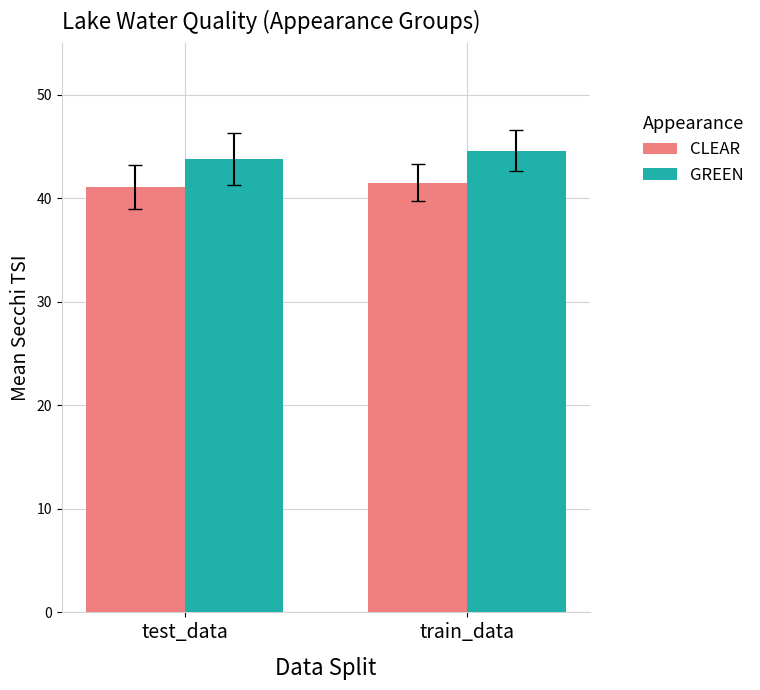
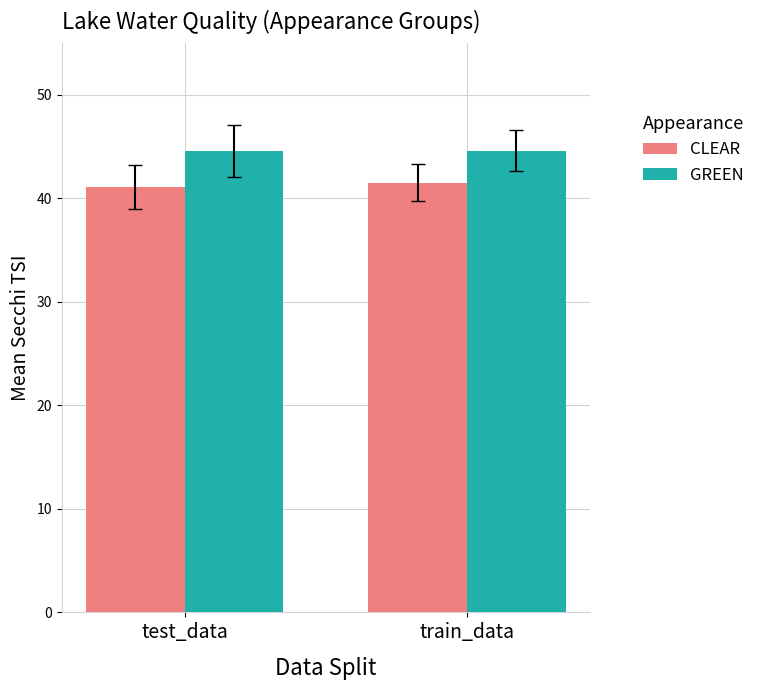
  {
    "CLEAR": {
      "test_data": 41.1,
      "train_data": 41.5
    },
    "GREEN": {
-     "test_data": 43.8,
+     "test_data": 44.6,
      "train_data": 44.6
    }
  }
